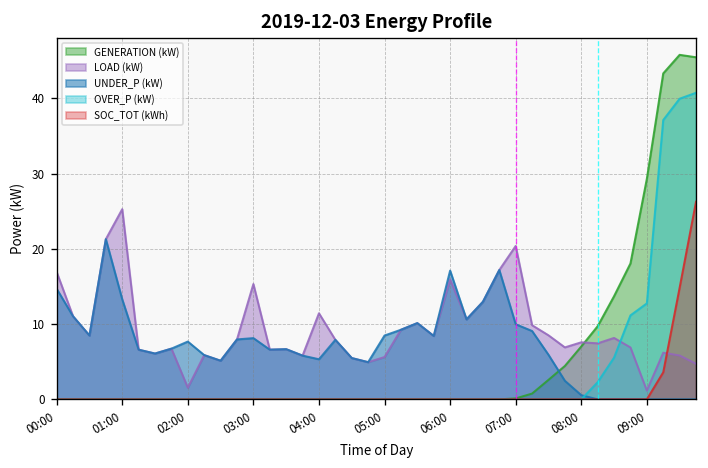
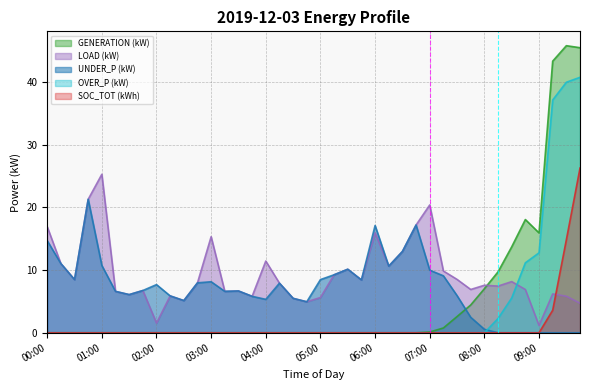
  {
    "GENERATION (kW)": {
      "08:00": 7,
-     "09:00": 29
+     "09:00": 16
    },
    "LOAD (kW)": {
      "00:00": 17,
      "01:00": 25,
      "02:00": 2,
      "03:00": 15,
      "04:00": 11,
      "05:00": 6,
      "06:00": 16,
      "07:00": 20,
      "08:00": 8,
      "09:00": 1
    },
    "UNDER_P (kW)": {
      "00:00": 15,
-     "01:00": 13,
+     "01:00": 11,
      "02:00": 8,
      "03:00": 8,
      "04:00": 5,
      "05:00": 8,
      "06:00": 17,
      "07:00": 10,
      "08:00": 1
    },
    "OVER_P (kW)": {
      "09:00": 13
    }
  }
